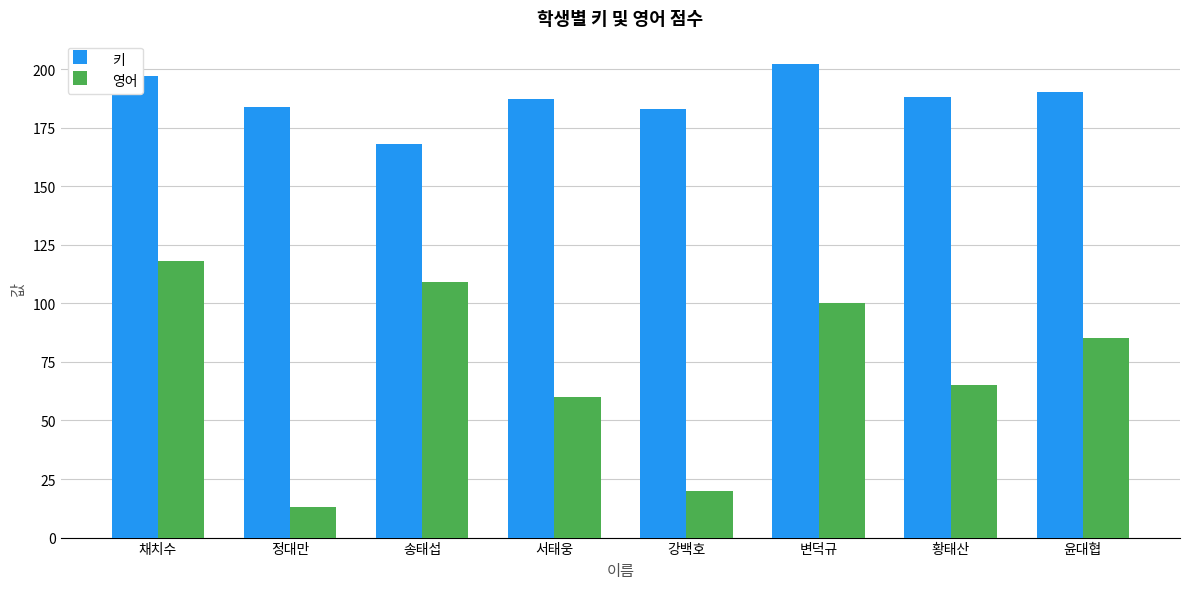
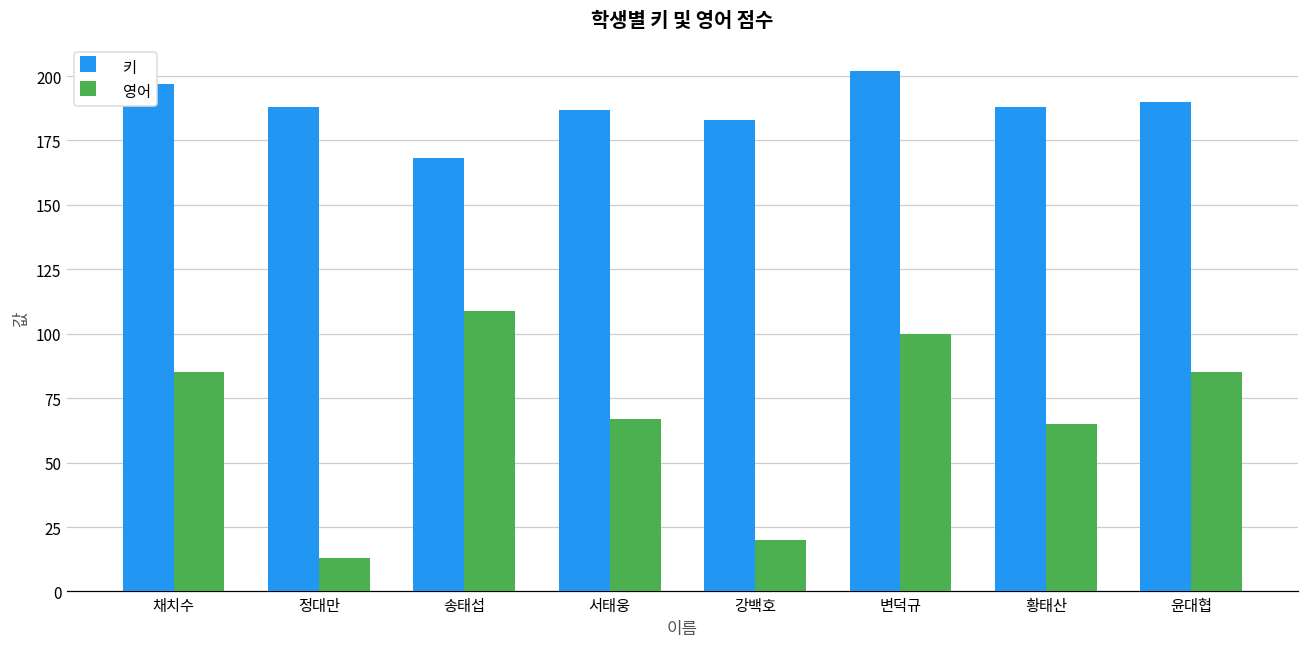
  {
    "키": {
-     "정대만": 184,
+     "정대만": 188,
      "송태섭": 168,
      "서태웅": 187,
      "강백호": 183,
      "변덕규": 202,
      "황태산": 188,
      "윤대협": 190
    },
    "영어": {
-     "채치수": 118,
+     "채치수": 85,
      "정대만": 13,
      "송태섭": 109,
-     "서태웅": 60,
+     "서태웅": 67,
      "강백호": 20,
      "변덕규": 100,
      "황태산": 65,
      "윤대협": 85
    }
  }
